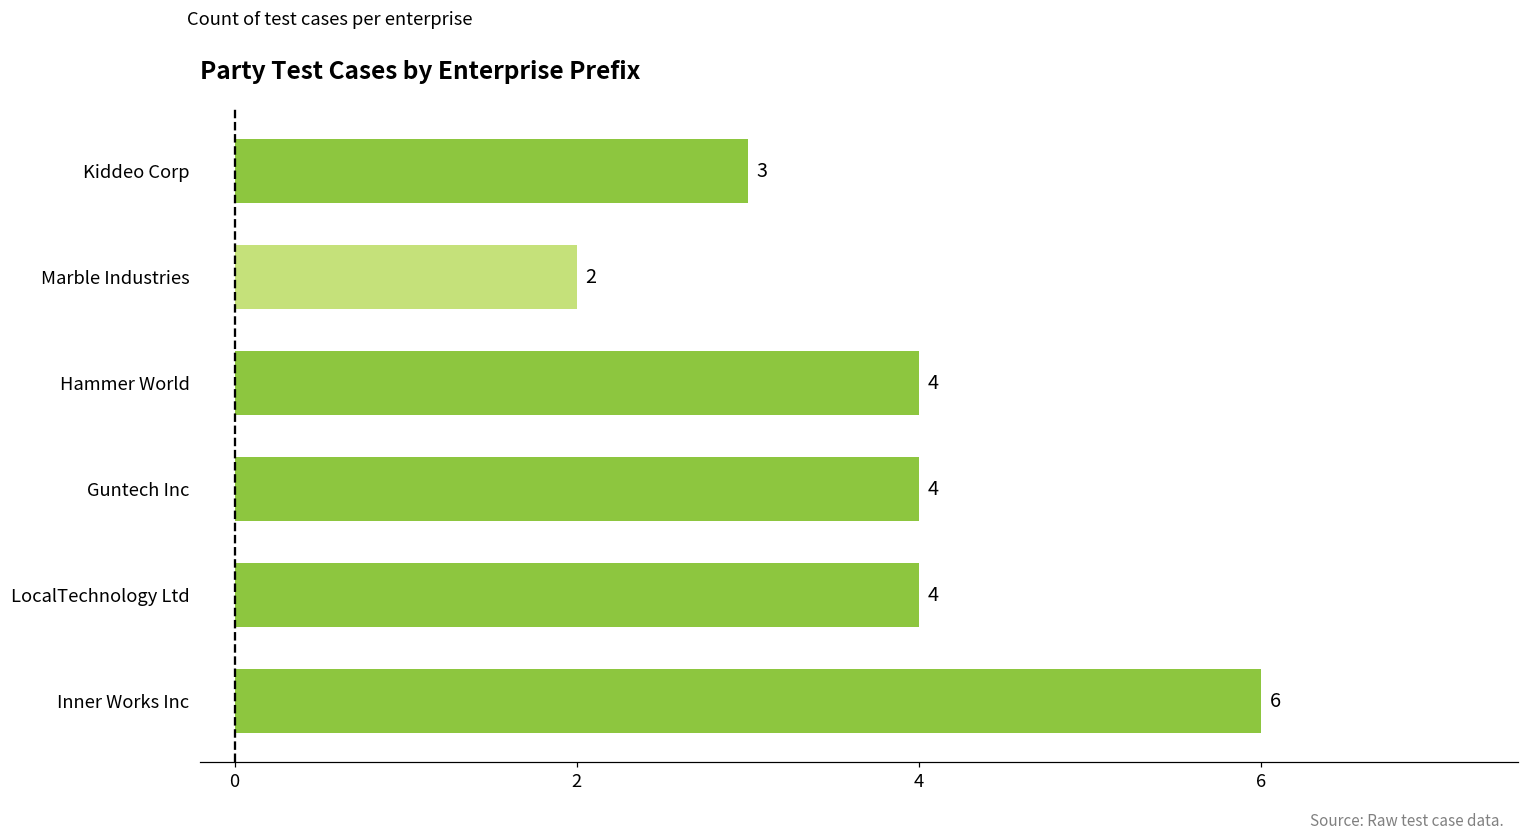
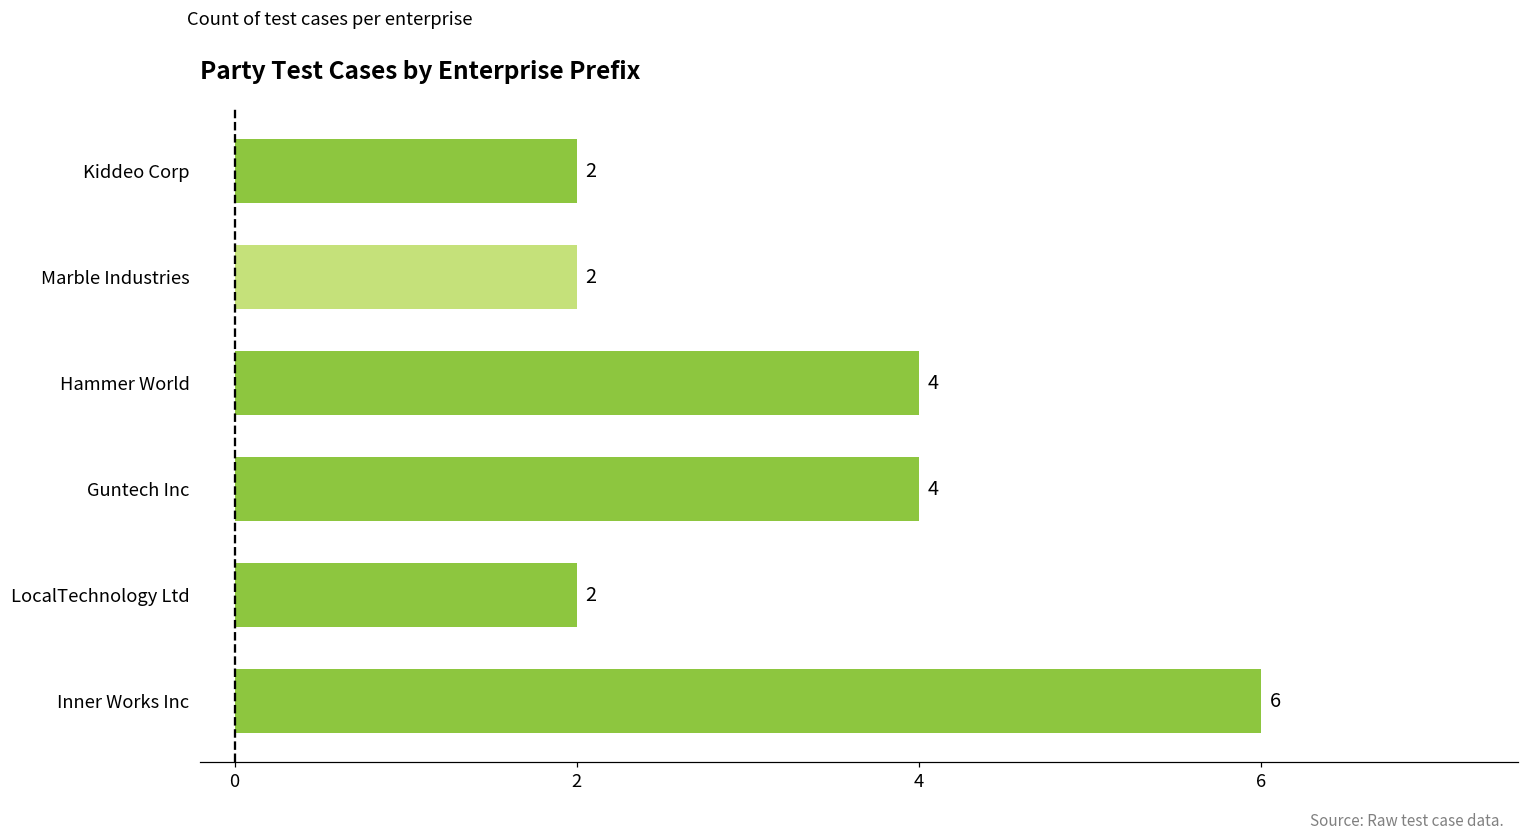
  {
-   "Kiddeo Corp": 3,
+   "Kiddeo Corp": 2,
    "Marble Industries": 2,
    "Hammer World": 4,
    "Guntech Inc": 4,
-   "LocalTechnology Ltd": 4,
+   "LocalTechnology Ltd": 2,
    "Inner Works Inc": 6
  }
